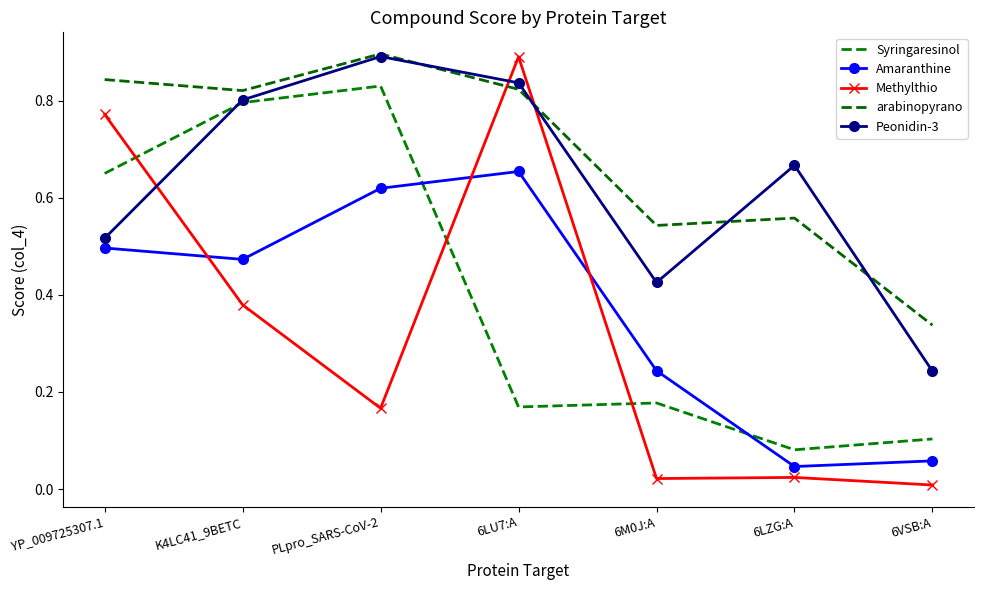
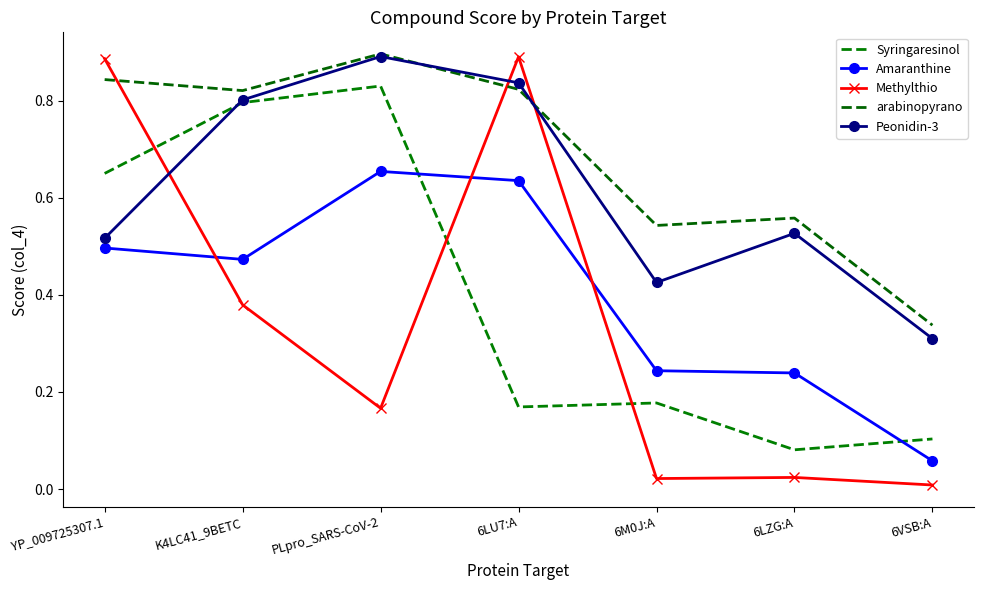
  {
    "Amaranthine": {
      "YP_009725307.1": 0.50,
      "K4LC41_9BETC": 0.47,
-     "PLpro_SARS-CoV-2": 0.62,
-     "6LU7:A": 0.65,
+     "PLpro_SARS-CoV-2": 0.65,
+     "6LU7:A": 0.64,
      "6M0J:A": 0.24,
-     "6LZG:A": 0.05,
+     "6LZG:A": 0.24,
      "6VSB:A": 0.06
    },
    "Methylthio": {
-     "YP_009725307.1": 0.77,
+     "YP_009725307.1": 0.89,
      "K4LC41_9BETC": 0.38,
      "PLpro_SARS-CoV-2": 0.17,
      "6LU7:A": 0.89,
      "6M0J:A": 0.02,
      "6LZG:A": 0.02,
      "6VSB:A": 0.01
    },
    "Peonidin-3": {
      "YP_009725307.1": 0.52,
      "K4LC41_9BETC": 0.80,
      "PLpro_SARS-CoV-2": 0.89,
      "6LU7:A": 0.84,
      "6M0J:A": 0.43,
-     "6LZG:A": 0.67,
-     "6VSB:A": 0.24
+     "6LZG:A": 0.53,
+     "6VSB:A": 0.31
    }
  }
